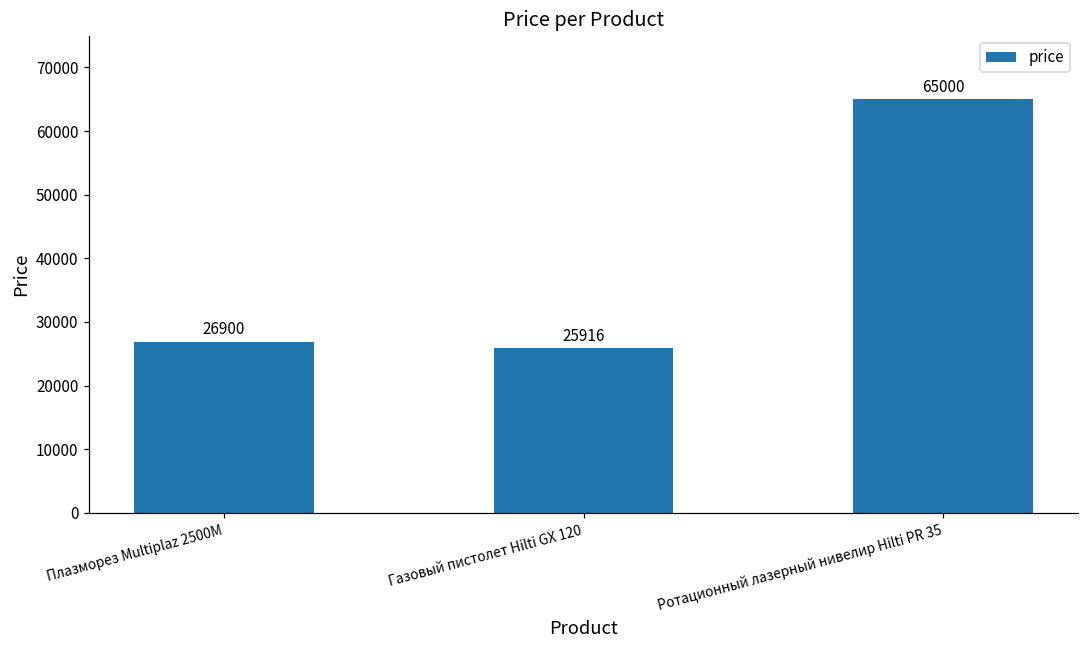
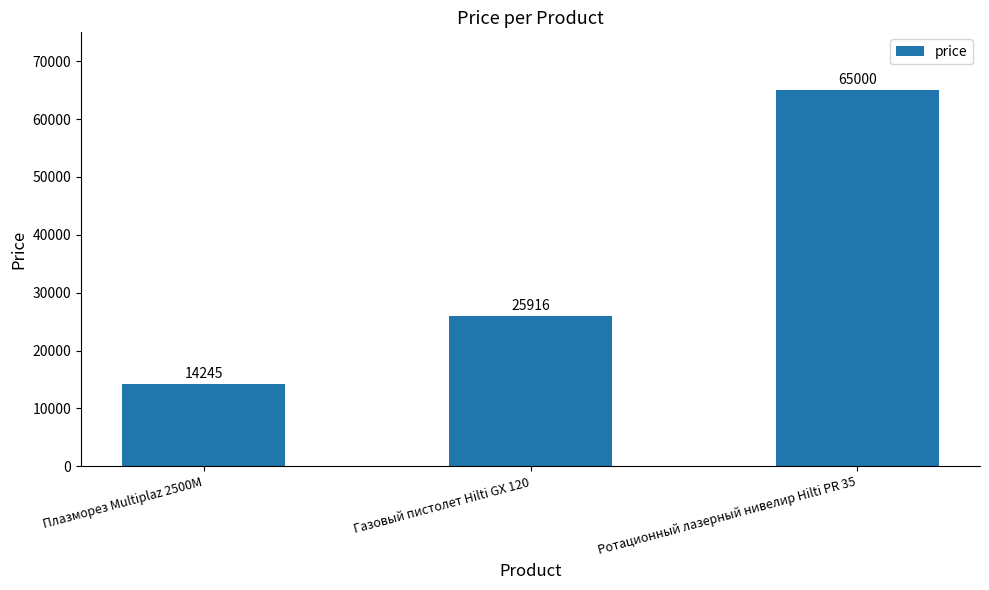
  {
-   "Плазморез Мultiplaz 2500М": 26900,
+   "Плазморез Мultiplaz 2500М": 14245,
    "Газовый пистолет Hilti GX 120": 25916,
    "Ротационный лазерный нивелир Hilti PR 35": 65000
  }
